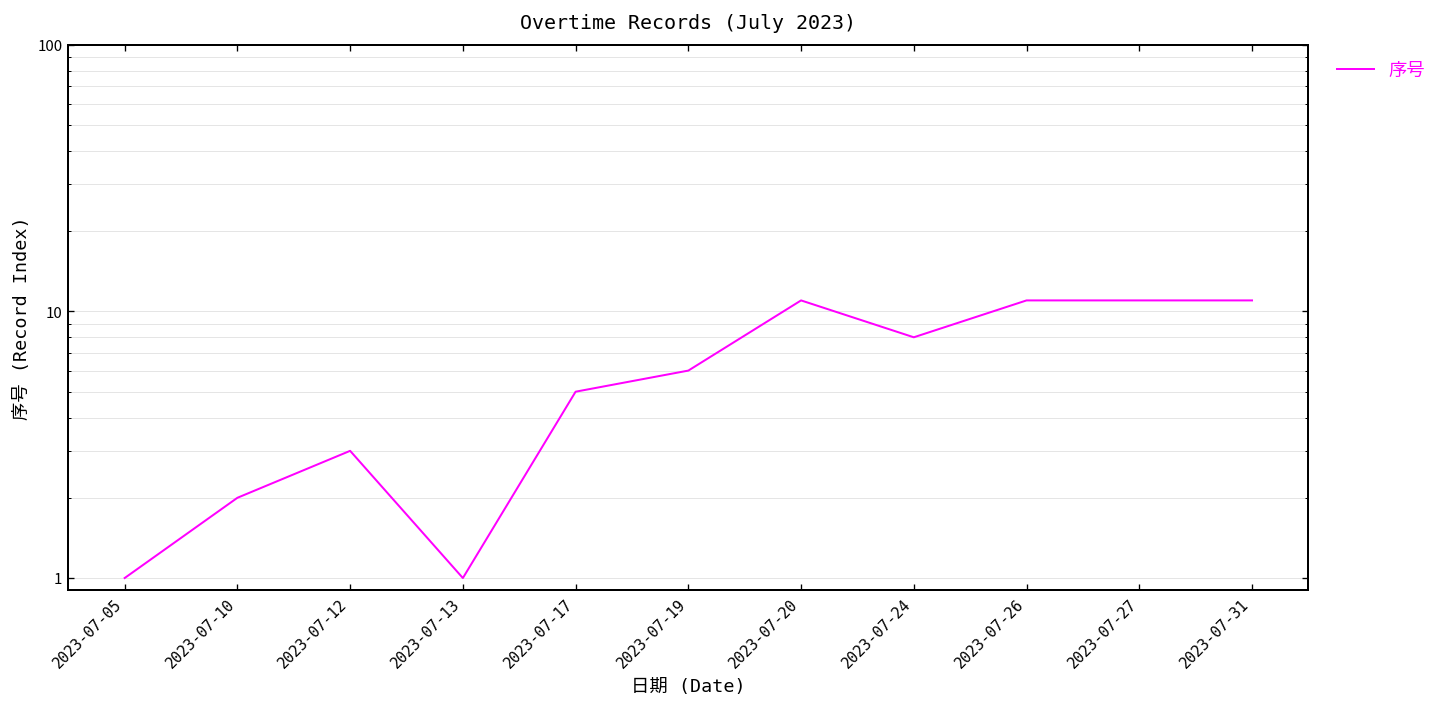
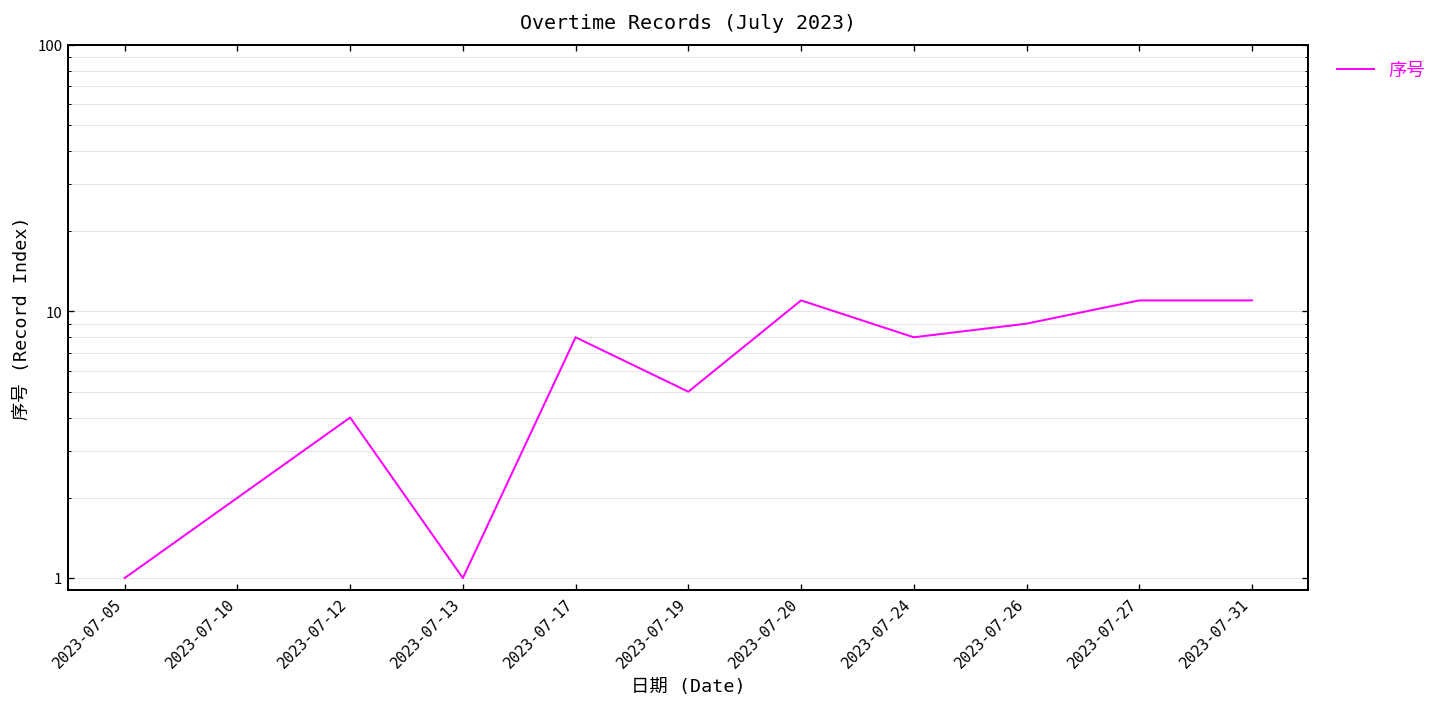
  {
    "2023-07-05": 1,
    "2023-07-10": 2,
-   "2023-07-12": 3,
+   "2023-07-12": 4,
    "2023-07-13": 1,
-   "2023-07-17": 5,
-   "2023-07-19": 6,
+   "2023-07-17": 8,
+   "2023-07-19": 5,
    "2023-07-20": 11,
    "2023-07-24": 8,
-   "2023-07-26": 11,
+   "2023-07-26": 9,
    "2023-07-27": 11,
    "2023-07-31": 11
  }
